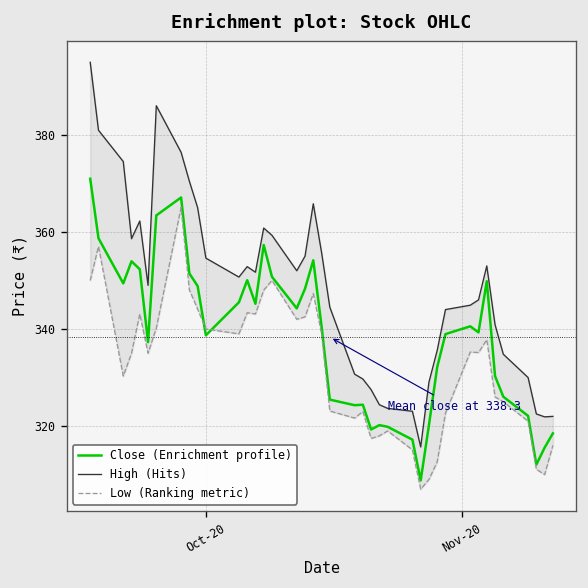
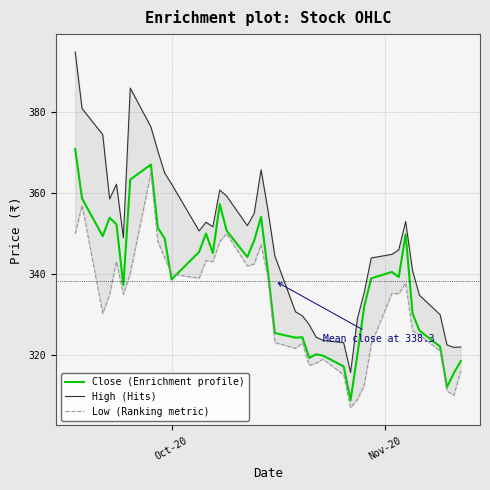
  {
    "Close (Enrichment profile)": {
      "Oct-20": 339
    },
    "High (Hits)": {
-     "Oct-20": 355
+     "Oct-20": 362
    },
    "Low (Ranking metric)": {
      "Oct-20": 340
    }
  }
